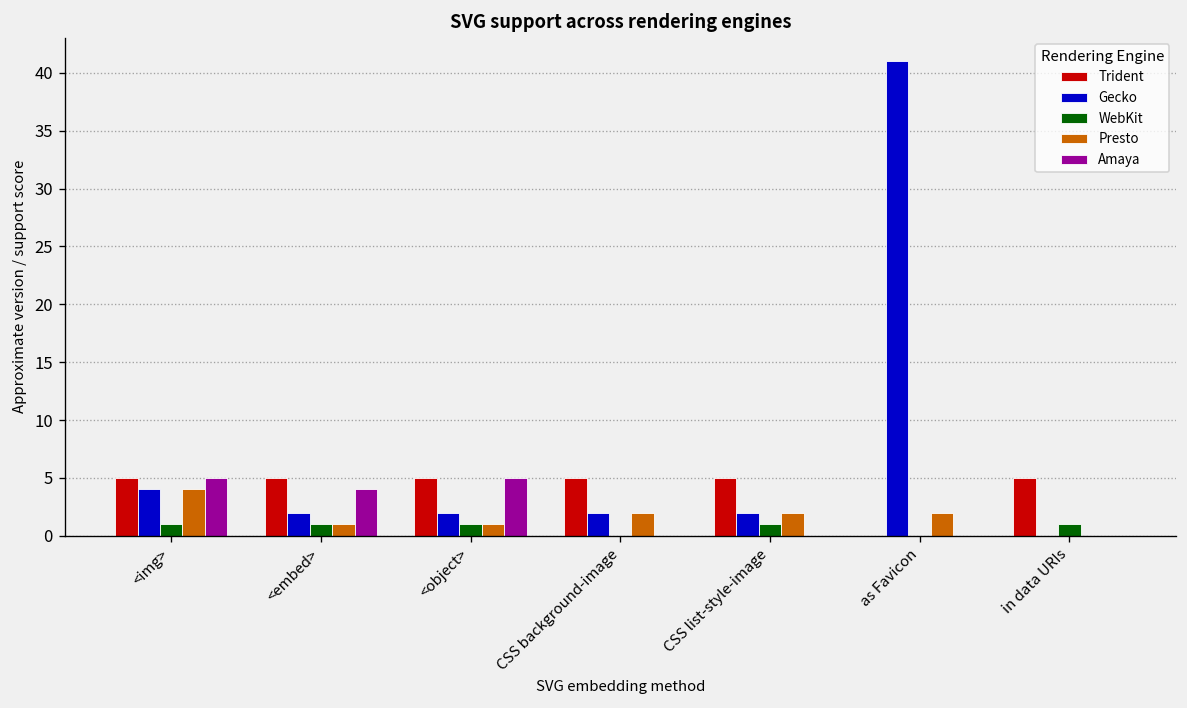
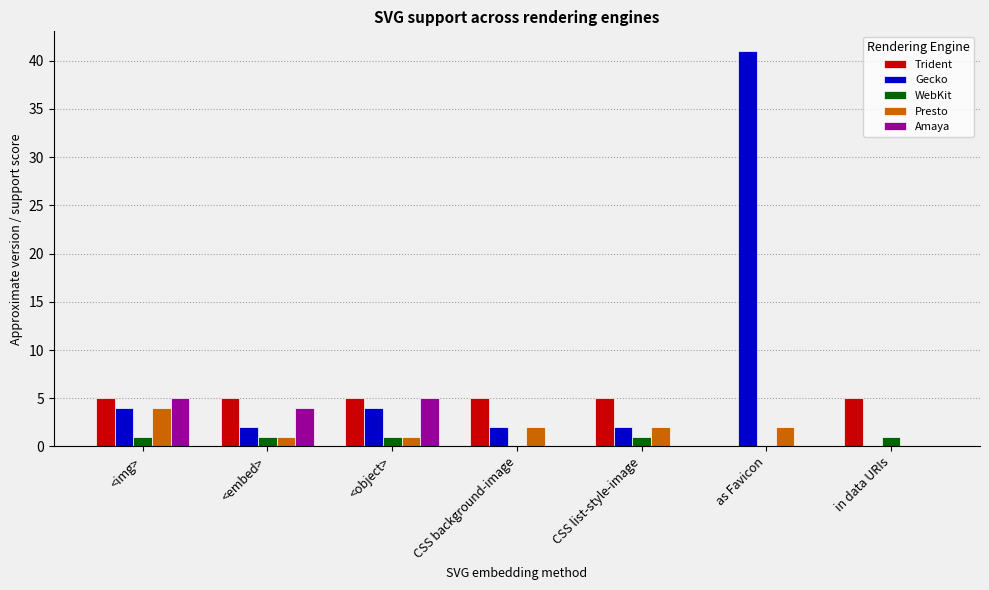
  {
    "Trident": {
      "<img>": 5,
      "<embed>": 5,
      "<object>": 5,
      "CSS background-image": 5,
      "CSS list-style-image": 5,
      "as Favicon": 0,
      "in data URIs": 5
    },
    "Gecko": {
      "<img>": 4,
      "<embed>": 2,
-     "<object>": 2,
+     "<object>": 4,
      "CSS background-image": 2,
      "CSS list-style-image": 2,
      "as Favicon": 41,
      "in data URIs": 0
    },
    "WebKit": {
      "<img>": 1,
      "<embed>": 1,
      "<object>": 1,
      "CSS background-image": 0,
      "CSS list-style-image": 1,
      "as Favicon": 0,
      "in data URIs": 1
    },
    "Presto": {
      "<img>": 4,
      "<embed>": 1,
      "<object>": 1,
      "CSS background-image": 2,
      "CSS list-style-image": 2,
      "as Favicon": 2,
      "in data URIs": 0
    },
    "Amaya": {
      "<img>": 5,
      "<embed>": 4,
      "<object>": 5,
      "CSS background-image": 0,
      "CSS list-style-image": 0,
      "as Favicon": 0,
      "in data URIs": 0
    }
  }
